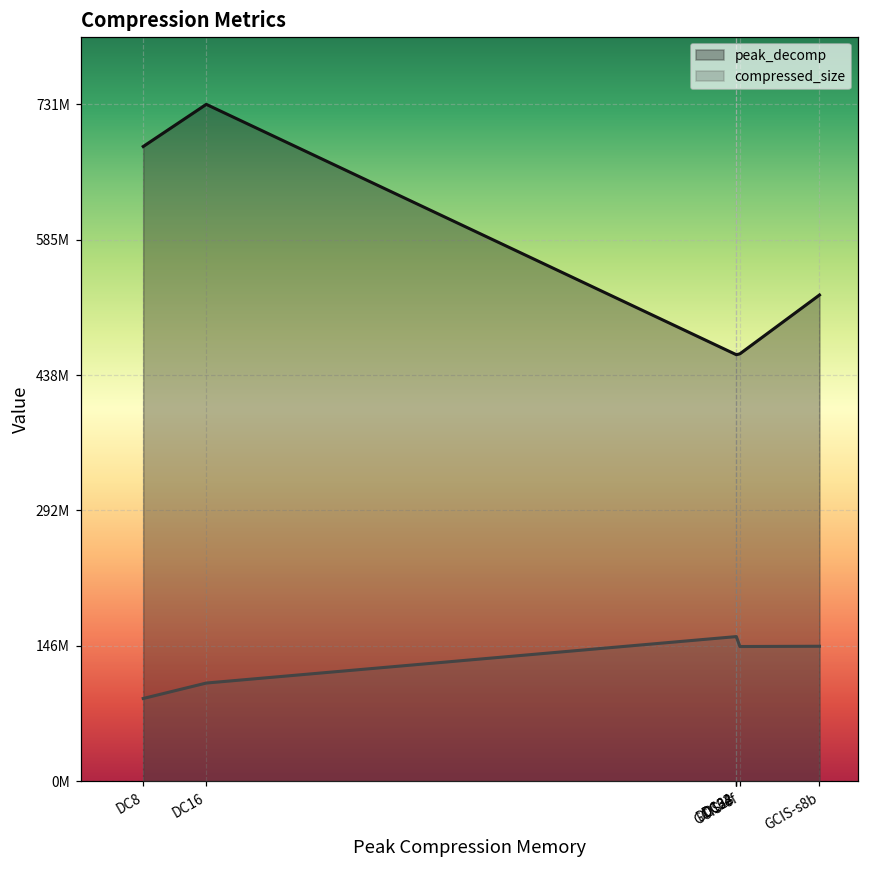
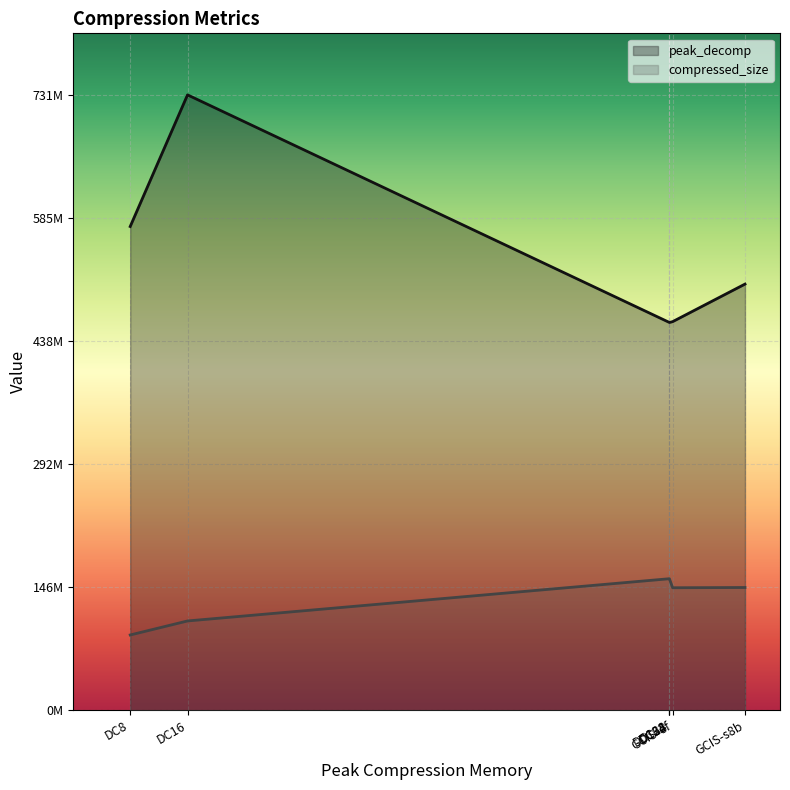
  {
    "peak_decomp": {
-     "DC8": 690000000,
+     "DC8": 570000000,
      "DC16": 730000000,
      "DC32": 460000000,
      "DC64": 460000000,
      "DC128": 460000000,
      "GCIS-ef": 460000000,
-     "GCIS-s8b": 530000000
+     "GCIS-s8b": 510000000
    },
    "compressed_size": {
      "DC8": 90000000,
      "DC16": 110000000,
      "DC32": 160000000,
      "DC64": 160000000,
      "DC128": 160000000,
      "GCIS-ef": 150000000,
      "GCIS-s8b": 150000000
    }
  }
